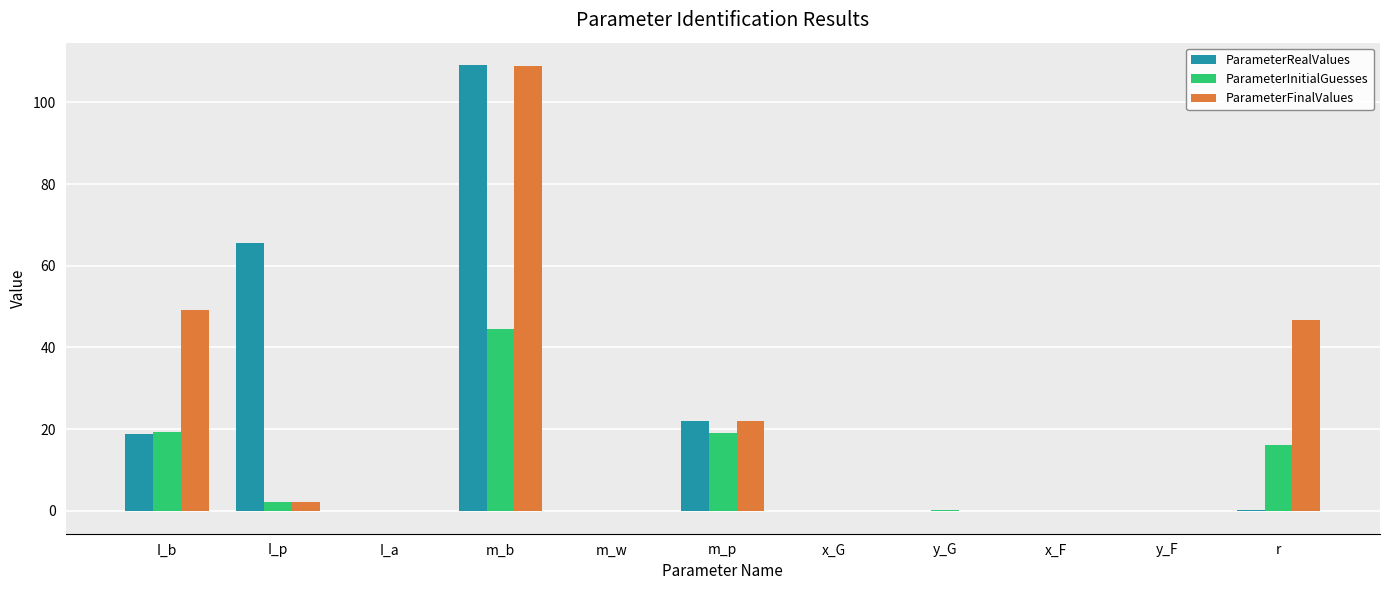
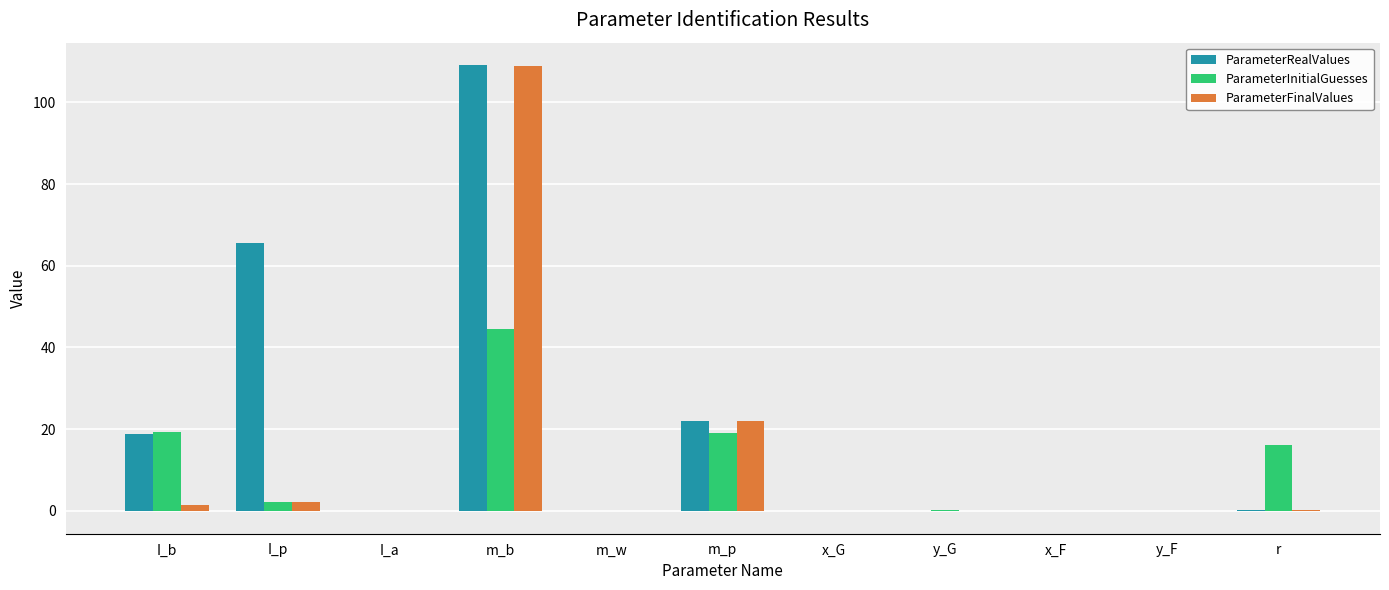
  {
    "ParameterRealValues": {
      "I_b": 19,
      "I_p": 66,
      "m_b": 109,
      "m_w": 0,
      "m_p": 22,
      "y_G": 0,
      "x_F": 0,
      "y_F": 0
    },
    "ParameterInitialGuesses": {
      "I_b": 19,
      "I_p": 2,
      "m_b": 44,
      "m_w": 0,
      "m_p": 19,
      "x_F": 0,
      "y_F": 0,
      "r": 16
    },
    "ParameterFinalValues": {
-     "I_b": 49,
+     "I_b": 1,
      "I_p": 2,
      "m_b": 109,
      "m_w": 0,
      "m_p": 22,
      "x_F": 0,
      "y_F": 0,
-     "r": 47
+     "r": 0
    }
  }
